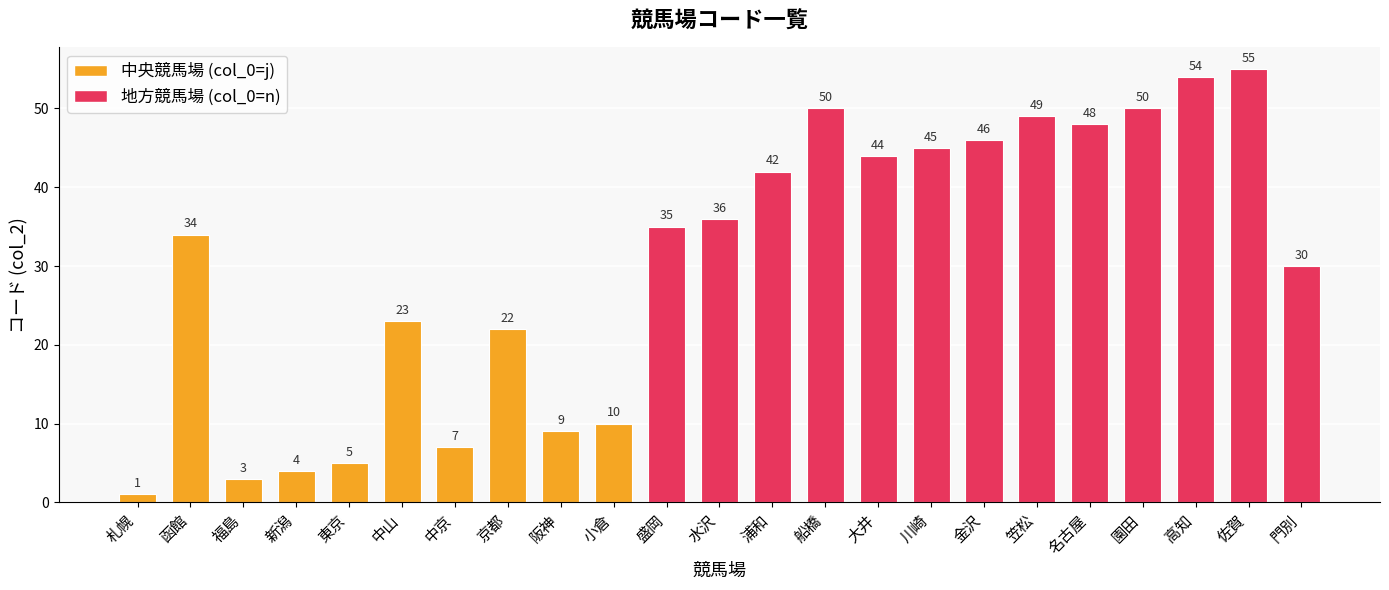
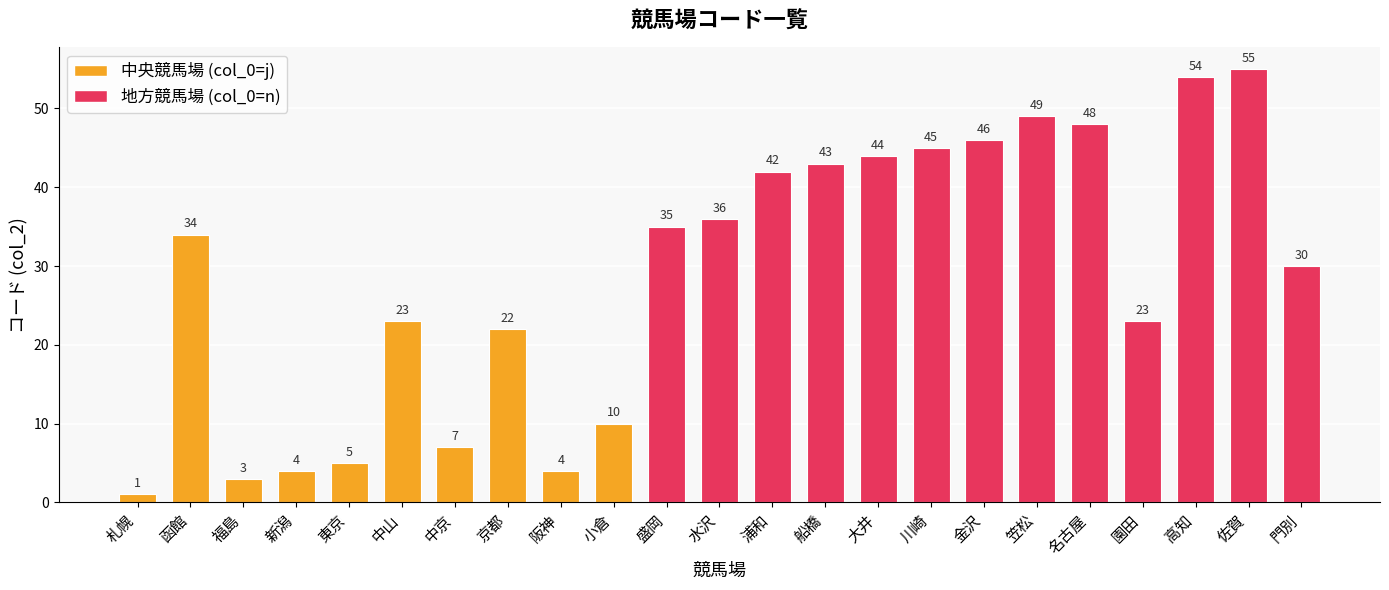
  {
    "札幌": 1,
    "函館": 34,
    "福島": 3,
    "新潟": 4,
    "東京": 5,
    "中山": 23,
    "中京": 7,
    "京都": 22,
-   "阪神": 9,
+   "阪神": 4,
    "小倉": 10,
    "盛岡": 35,
    "水沢": 36,
    "浦和": 42,
-   "船橋": 50,
+   "船橋": 43,
    "大井": 44,
    "川崎": 45,
    "金沢": 46,
    "笠松": 49,
    "名古屋": 48,
-   "園田": 50,
+   "園田": 23,
    "高知": 54,
    "佐賀": 55,
    "門別": 30
  }
